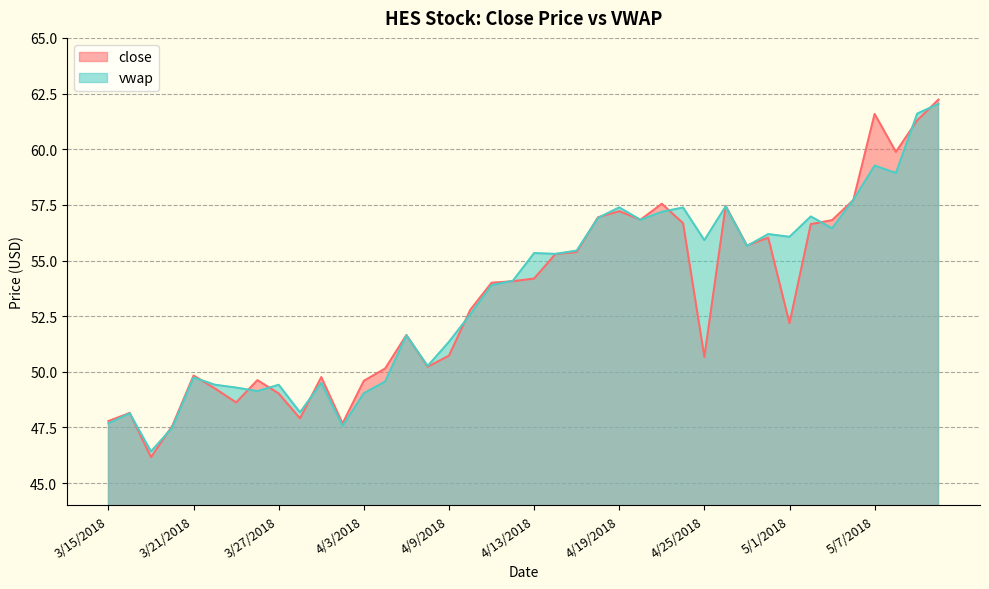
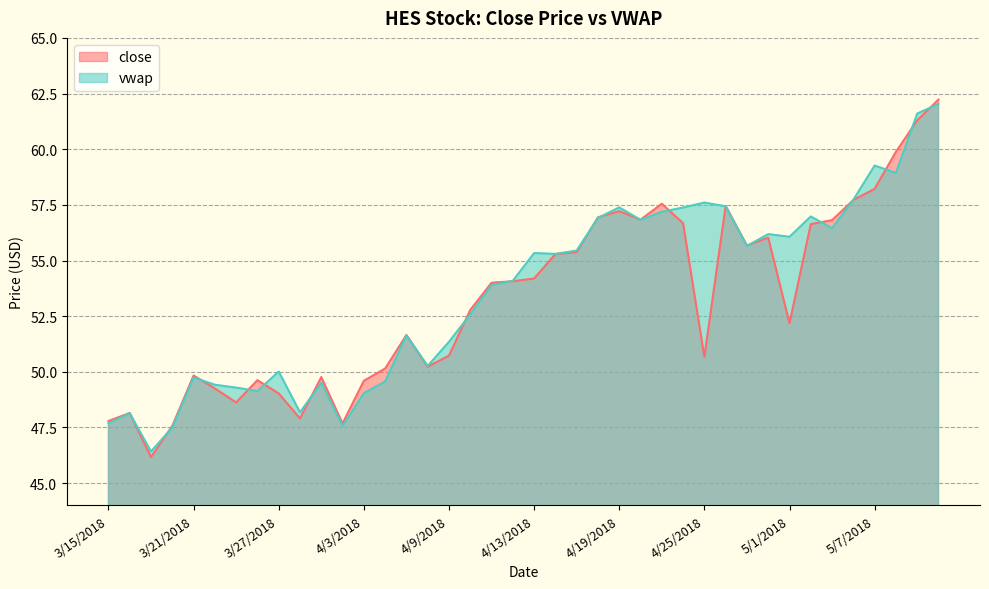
  {
    "close": {
      "3/27/2018": 49.0,
      "4/3/2018": 49.6,
      "4/9/2018": 50.7,
      "4/13/2018": 54.2,
      "4/19/2018": 57.2,
      "4/25/2018": 50.7,
      "5/1/2018": 52.2,
-     "5/7/2018": 61.6
+     "5/7/2018": 58.2
    },
    "vwap": {
-     "3/27/2018": 49.4,
+     "3/27/2018": 50.0,
      "4/3/2018": 49.0,
      "4/9/2018": 51.3,
      "4/13/2018": 55.3,
      "4/19/2018": 57.4,
-     "4/25/2018": 55.9,
+     "4/25/2018": 57.6,
      "5/1/2018": 56.1,
      "5/7/2018": 59.3
    }
  }
